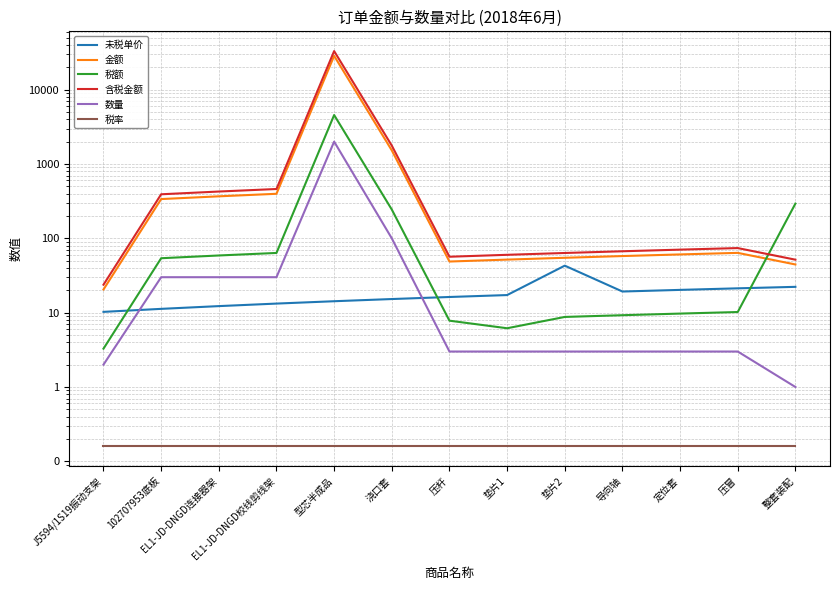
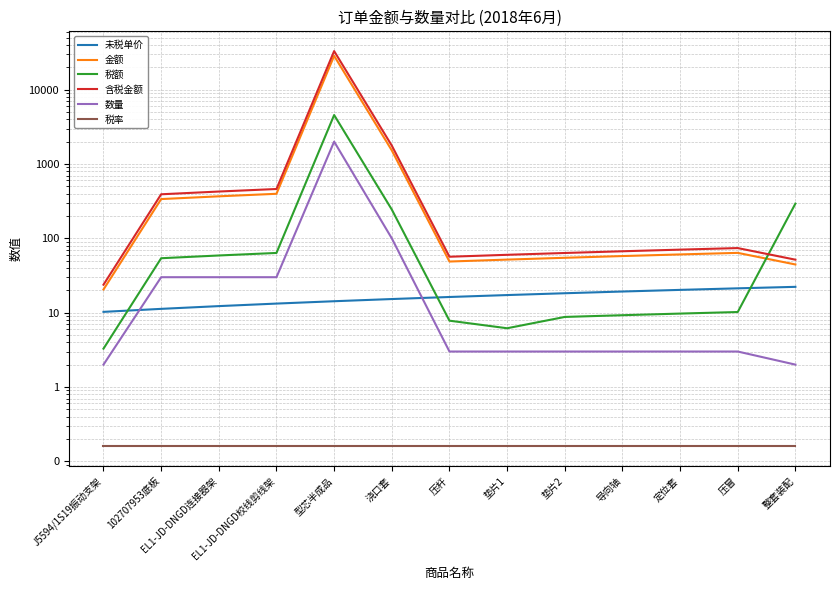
  {
    "未税单价": {
      "J5594/1S19振动支架": 10,
      "102707953底板": 11,
      "EL1-JD-DNGD连接器架": 12,
      "EL1-JD-DNGD校线剪线架": 13,
      "型芯半成品": 14,
      "浇口套": 15,
      "压杆": 16,
      "垫片1": 17,
-     "垫片2": 40,
+     "垫片2": 18,
      "导向轴": 19,
      "定位套": 20,
      "压冒": 21,
      "整套装配": 22
    },
    "金额": {
      "J5594/1S19振动支架": 21,
      "102707953底板": 300,
      "EL1-JD-DNGD连接器架": 400,
      "EL1-JD-DNGD校线剪线架": 400,
      "型芯半成品": 29000,
      "浇口套": 1500,
      "压杆": 50,
      "垫片1": 50,
      "垫片2": 50,
      "导向轴": 60,
      "定位套": 60,
      "压冒": 60,
      "整套装配": 40
    },
    "税额": {
      "J5594/1S19振动支架": 3,
      "102707953底板": 50,
      "EL1-JD-DNGD连接器架": 60,
      "EL1-JD-DNGD校线剪线架": 60,
      "型芯半成品": 5000,
      "浇口套": 240,
      "压杆": 8,
      "垫片1": 6,
      "垫片2": 9,
      "导向轴": 9,
      "定位套": 10,
      "压冒": 10,
      "整套装配": 290
    },
    "含税金额": {
      "J5594/1S19振动支架": 24,
      "102707953底板": 400,
      "EL1-JD-DNGD连接器架": 400,
      "EL1-JD-DNGD校线剪线架": 500,
      "型芯半成品": 30000,
      "浇口套": 1800,
      "压杆": 60,
      "垫片1": 60,
      "垫片2": 60,
      "导向轴": 70,
      "定位套": 70,
      "压冒": 70,
      "整套装配": 50
    },
    "数量": {
      "J5594/1S19振动支架": 2,
      "102707953底板": 30,
      "EL1-JD-DNGD连接器架": 30,
      "EL1-JD-DNGD校线剪线架": 30,
      "型芯半成品": 2000,
      "浇口套": 100,
      "压杆": 3,
      "垫片1": 3,
      "垫片2": 3,
      "导向轴": 3,
      "定位套": 3,
      "压冒": 3,
-     "整套装配": 1
+     "整套装配": 2
    },
    "税率": {
      "J5594/1S19振动支架": 0.16,
      "102707953底板": 0.16,
      "EL1-JD-DNGD连接器架": 0.16,
      "EL1-JD-DNGD校线剪线架": 0.16,
      "型芯半成品": 0.16,
      "浇口套": 0.16,
      "压杆": 0.16,
      "垫片1": 0.16,
      "垫片2": 0.16,
      "导向轴": 0.16,
      "定位套": 0.16,
      "压冒": 0.16,
      "整套装配": 0.16
    }
  }
